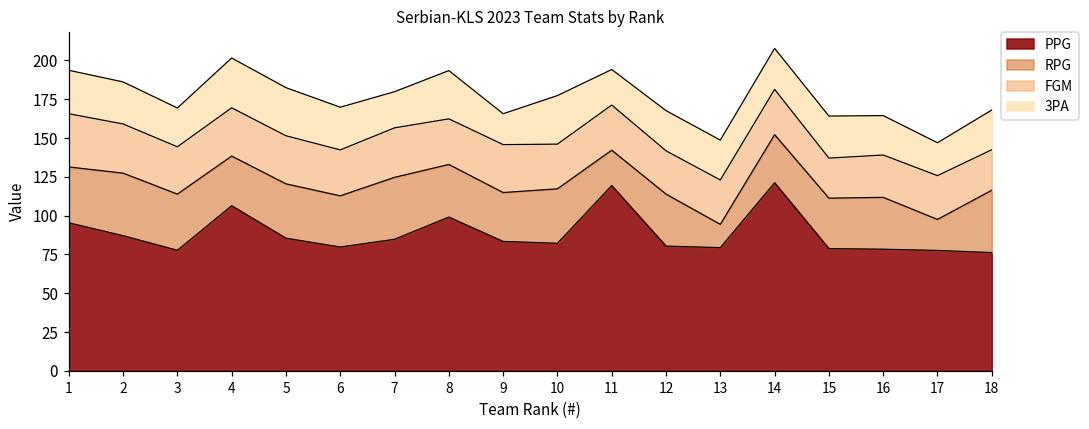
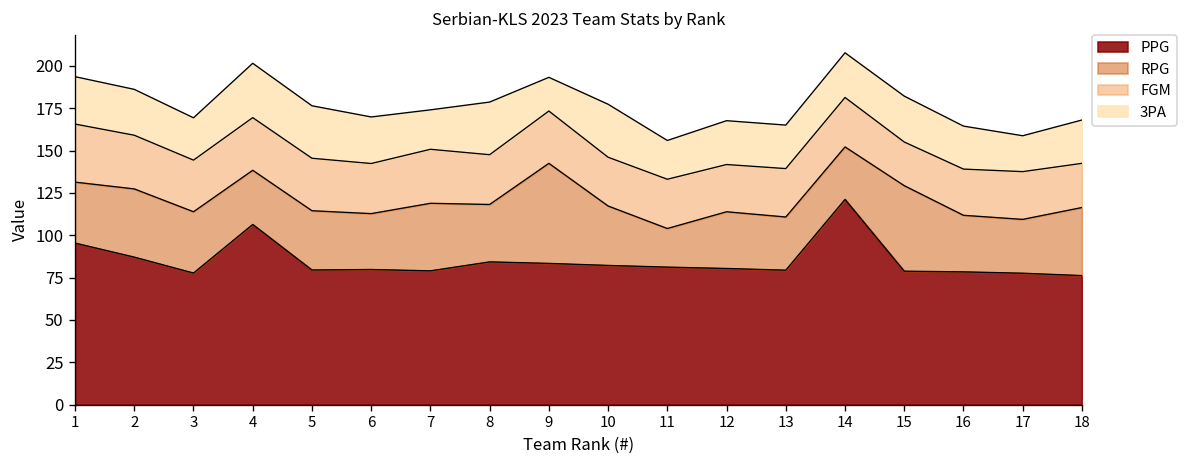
  {
    "PPG": {
      "1": 95,
      "2": 87,
      "3": 78,
      "4": 106,
-     "5": 86,
+     "5": 80,
      "6": 80,
-     "7": 85,
-     "8": 99,
+     "7": 79,
+     "8": 84,
      "9": 83,
      "10": 82,
-     "11": 119,
+     "11": 81,
      "12": 80,
      "13": 79,
      "14": 121,
      "15": 79,
      "16": 78,
      "17": 78,
      "18": 76
    },
    "RPG": {
      "1": 36,
      "2": 40,
      "3": 36,
      "4": 32,
      "5": 35,
      "6": 33,
      "7": 40,
      "8": 34,
-     "9": 32,
+     "9": 59,
      "10": 35,
      "11": 23,
      "12": 34,
-     "13": 15,
+     "13": 31,
      "14": 31,
-     "15": 33,
+     "15": 51,
      "16": 33,
-     "17": 20,
+     "17": 32,
      "18": 40
    }
  }
